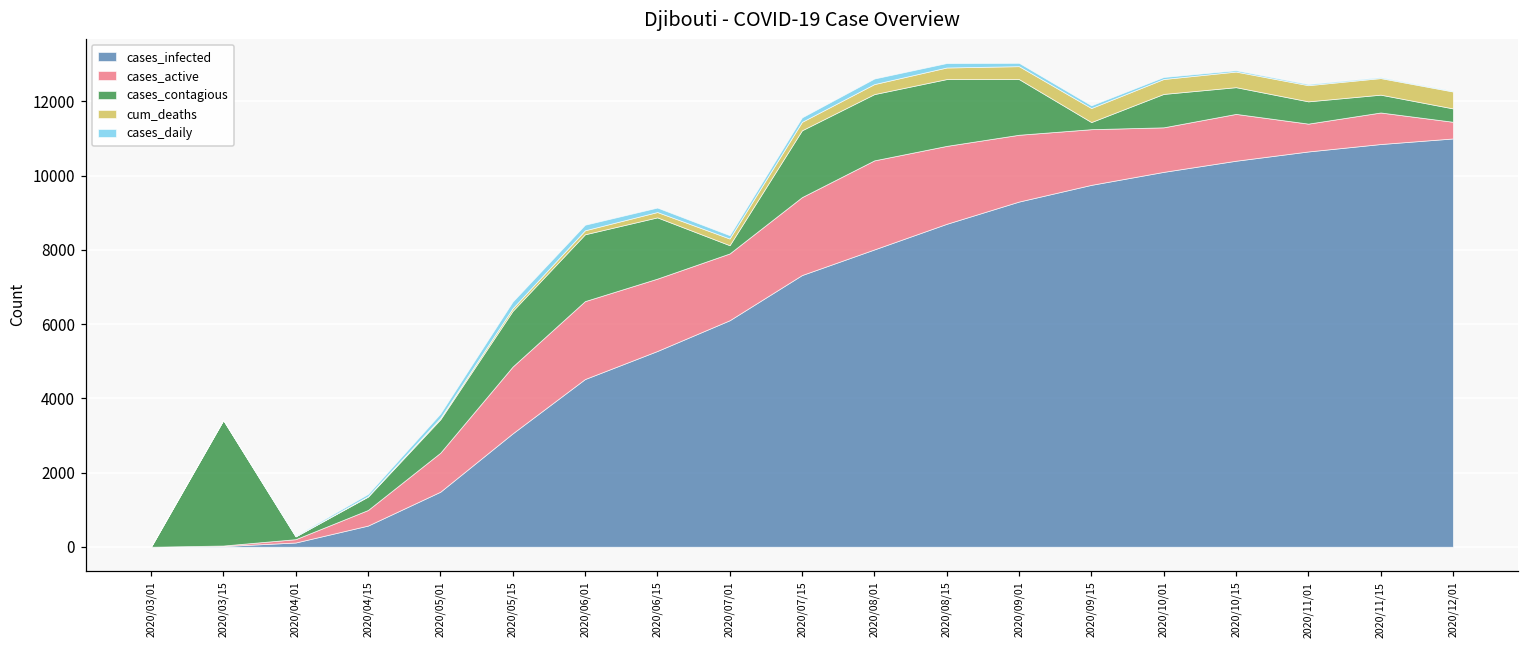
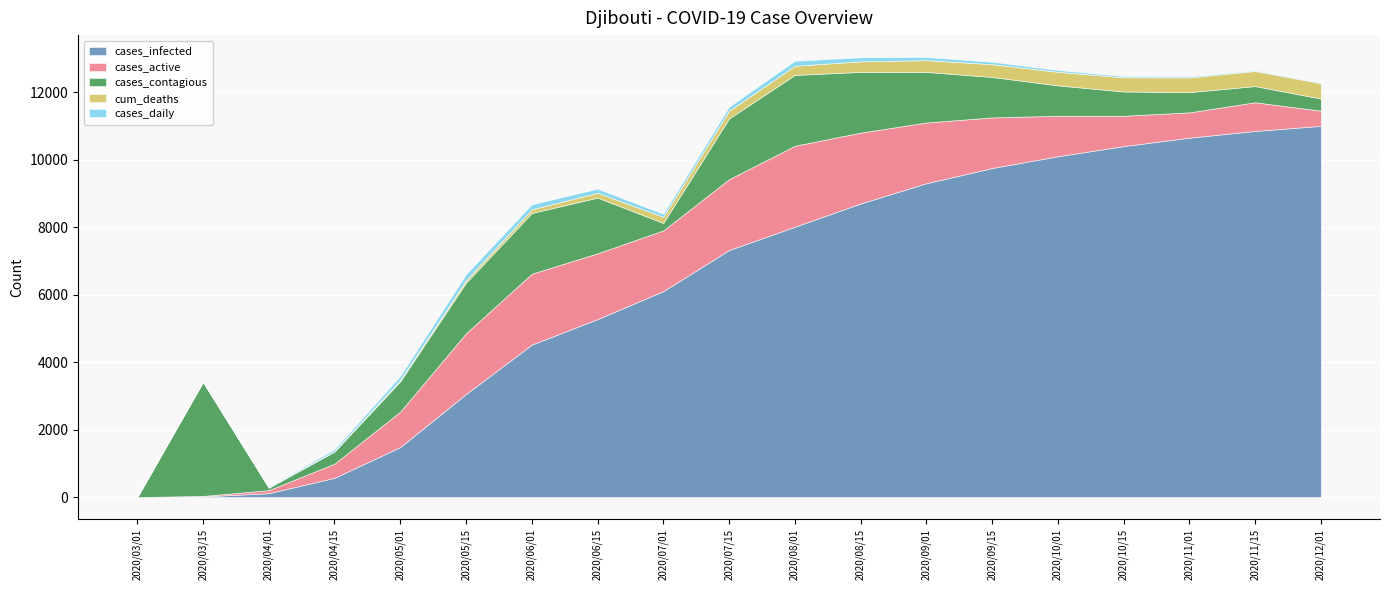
  {
    "cases_infected": {
      "2020/04/01": 100,
      "2020/04/15": 600,
      "2020/05/01": 1500,
      "2020/05/15": 3100,
      "2020/06/01": 4500,
      "2020/06/15": 5300,
      "2020/07/01": 6100,
      "2020/07/15": 7300,
      "2020/08/01": 8000,
      "2020/08/15": 8700,
      "2020/09/01": 9300,
      "2020/09/15": 9800,
      "2020/10/01": 10100,
      "2020/10/15": 10400,
      "2020/11/01": 10700,
      "2020/11/15": 10900,
      "2020/12/01": 11000
    },
    "cases_active": {
      "2020/04/15": 400,
      "2020/05/01": 1100,
      "2020/05/15": 1800,
      "2020/06/01": 2100,
      "2020/06/15": 2000,
      "2020/07/01": 1800,
      "2020/07/15": 2100,
      "2020/08/01": 2400,
      "2020/08/15": 2100,
      "2020/09/01": 1800,
      "2020/09/15": 1500,
      "2020/10/01": 1200,
-     "2020/10/15": 1300,
+     "2020/10/15": 900,
      "2020/11/01": 800,
      "2020/11/15": 900,
      "2020/12/01": 500
    },
    "cases_contagious": {
      "2020/06/01": 1800,
      "2020/06/15": 1700,
      "2020/07/01": 200,
      "2020/07/15": 1800,
-     "2020/08/01": 1800,
+     "2020/08/01": 2100,
      "2020/08/15": 1800,
      "2020/09/01": 1500,
-     "2020/09/15": 200,
+     "2020/09/15": 1200,
      "2020/10/01": 900,
      "2020/10/15": 700,
      "2020/11/01": 600,
      "2020/11/15": 500,
      "2020/12/01": 400
    },
    "cum_deaths": {
      "2020/06/01": 100,
      "2020/06/15": 100,
      "2020/07/01": 200,
      "2020/07/15": 200,
      "2020/08/01": 300,
      "2020/08/15": 300,
      "2020/09/01": 300
    },
    "cases_daily": {
      "2020/05/01": 100,
      "2020/05/15": 200,
      "2020/06/01": 200,
      "2020/06/15": 100,
      "2020/07/01": 100,
      "2020/07/15": 100,
      "2020/08/01": 200,
      "2020/08/15": 100,
      "2020/09/01": 100
    }
  }
